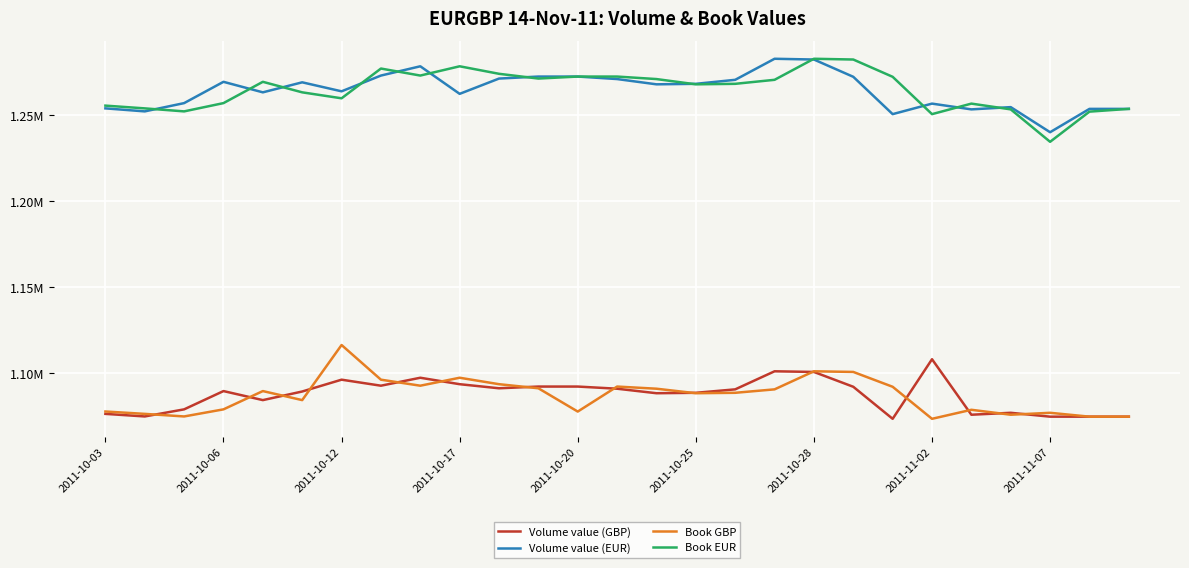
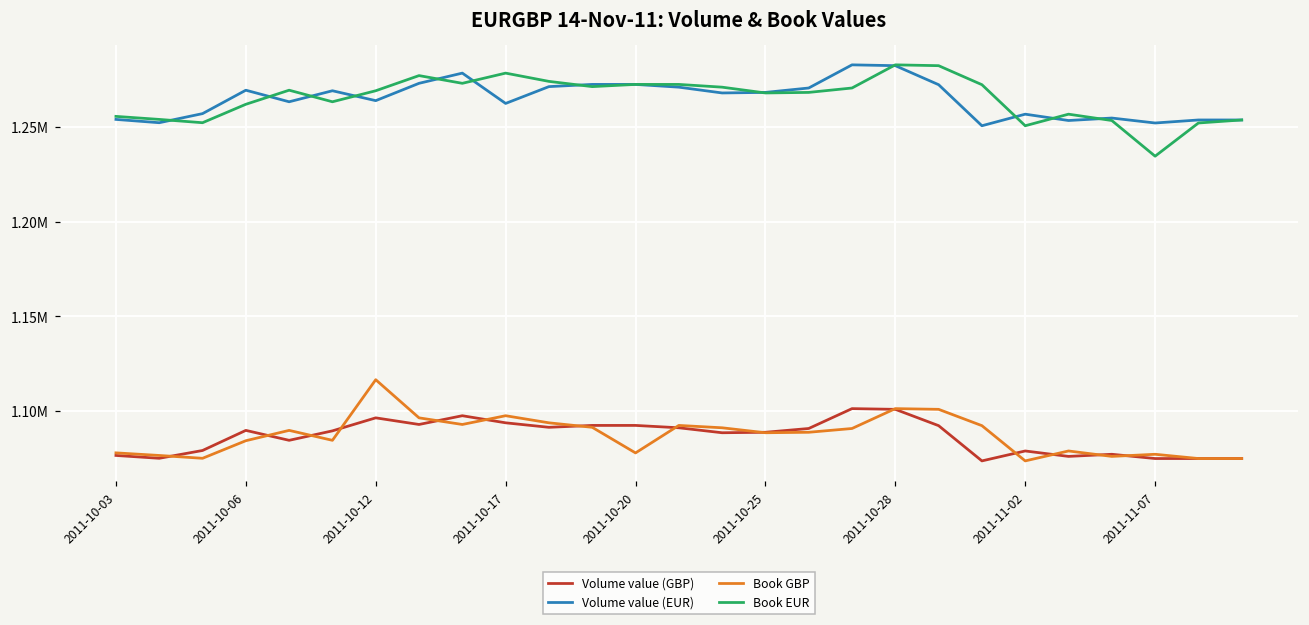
  {
    "Volume value (GBP)": {
      "2011-10-06": 1090000,
      "2011-10-12": 1096000,
      "2011-10-17": 1094000,
      "2011-10-20": 1092000,
-     "2011-11-02": 1108000,
+     "2011-11-02": 1079000,
      "2011-11-07": 1075000
    },
    "Volume value (EUR)": {
      "2011-10-03": 1254000,
      "2011-10-06": 1270000,
      "2011-10-12": 1264000,
      "2011-10-17": 1263000,
      "2011-11-02": 1257000,
-     "2011-11-07": 1240000
+     "2011-11-07": 1252000
    },
    "Book GBP": {
-     "2011-10-06": 1079000,
+     "2011-10-06": 1084000,
      "2011-10-12": 1117000,
      "2011-10-17": 1098000,
      "2011-10-20": 1078000,
      "2011-11-02": 1074000,
      "2011-11-07": 1077000
    },
    "Book EUR": {
      "2011-10-03": 1256000,
-     "2011-10-06": 1257000,
-     "2011-10-12": 1260000,
+     "2011-10-06": 1262000,
+     "2011-10-12": 1269000,
      "2011-10-17": 1279000,
      "2011-11-02": 1251000,
      "2011-11-07": 1235000
    }
  }
